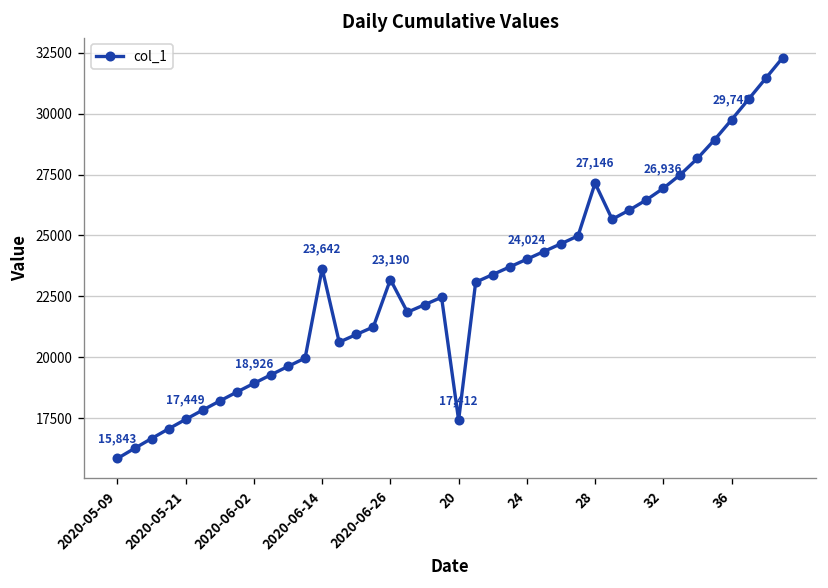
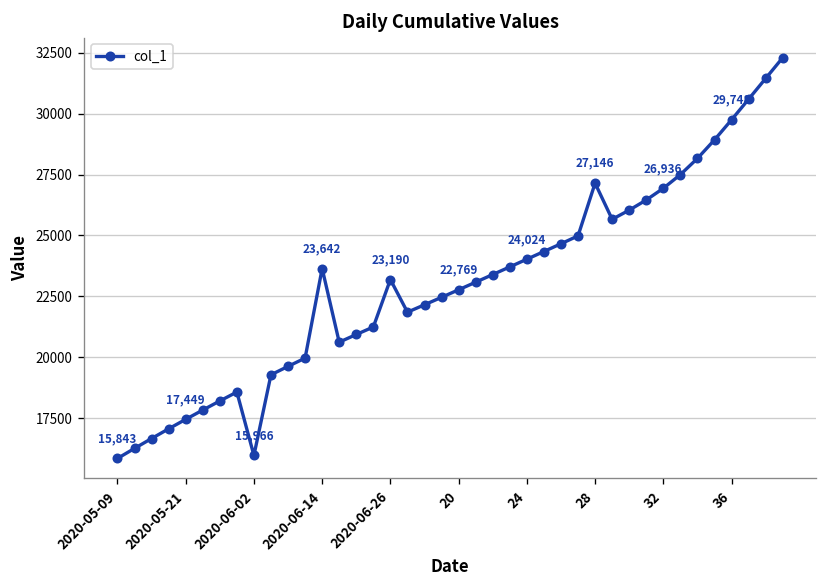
  {
    "2020-05-09": "15,843",
    "2020-05-21": "17,449",
-   "2020-06-02": "18,926",
+   "2020-06-02": "15,966",
    "2020-06-14": "23,642",
    "2020-06-26": "23,190",
-   "20": "17,412",
+   "20": "22,769",
    "24": "24,024",
    "28": "27,146"
  }
